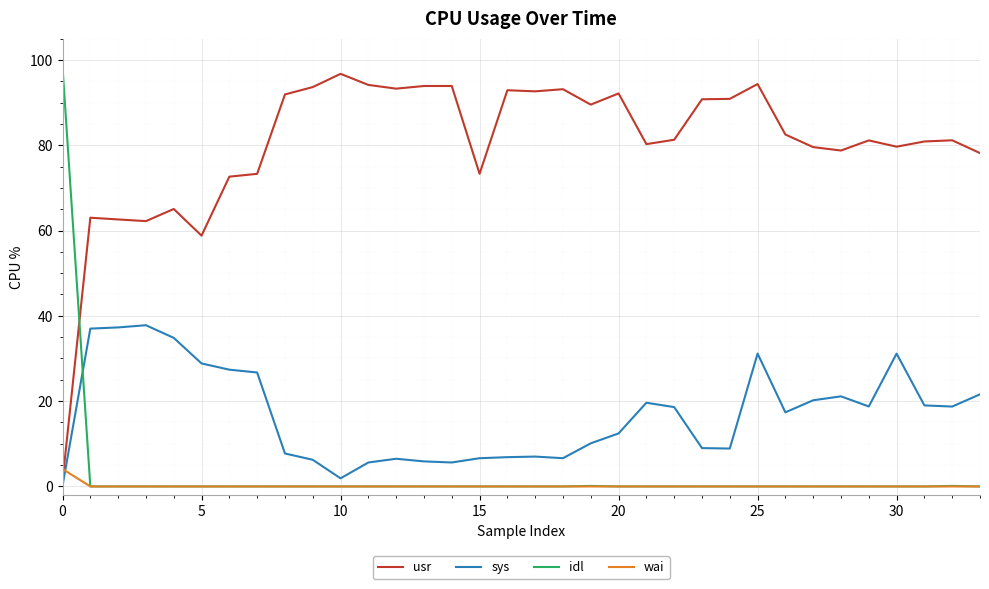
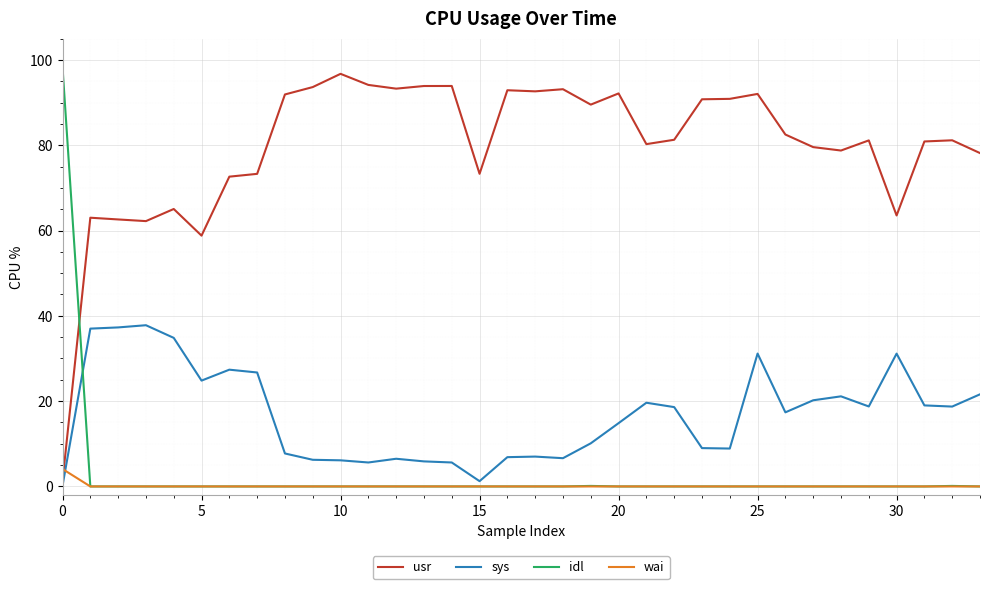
  {
    "usr": {
      "0": 1,
      "5": 59,
      "10": 97,
      "15": 73,
      "20": 92,
-     "25": 94,
-     "30": 80
+     "25": 92,
+     "30": 64
    },
    "sys": {
      "0": 0,
-     "5": 29,
-     "10": 2,
-     "15": 7,
-     "20": 12,
+     "5": 25,
+     "10": 6,
+     "15": 1,
+     "20": 15,
      "25": 31,
      "30": 31
    },
    "idl": {
      "0": 98
    },
    "wai": {
      "0": 4
    }
  }
